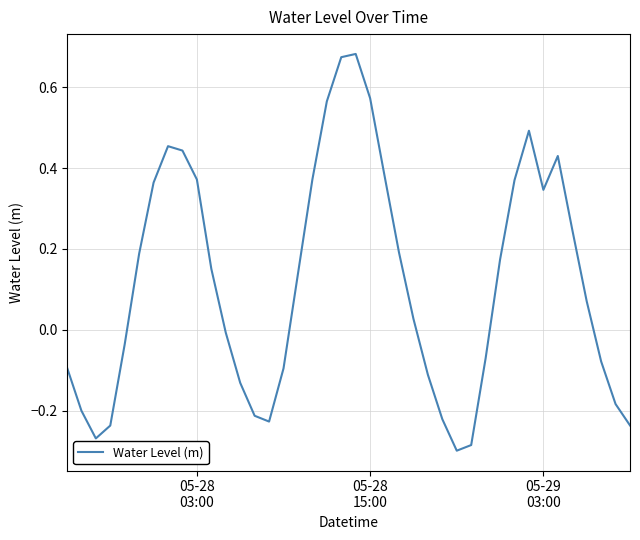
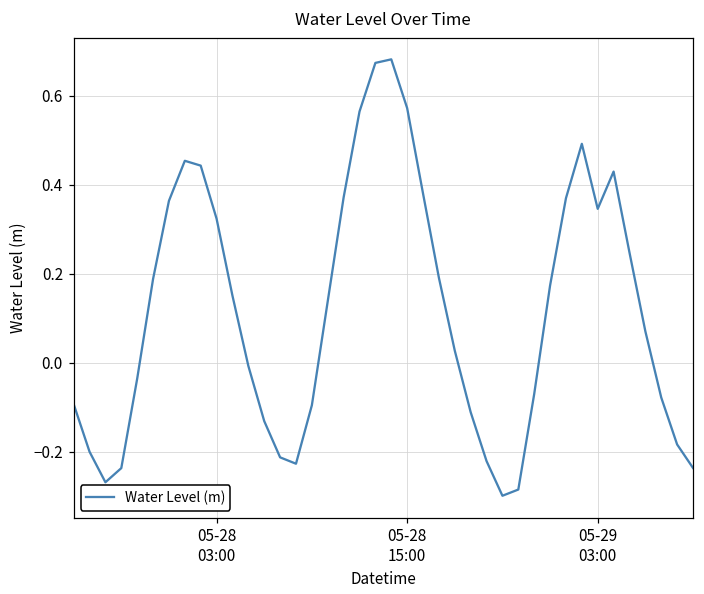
  {
-   "05-28 03:00": 0.37,
+   "05-28 03:00": 0.32,
    "05-28 15:00": 0.57,
    "05-29 03:00": 0.35
  }
